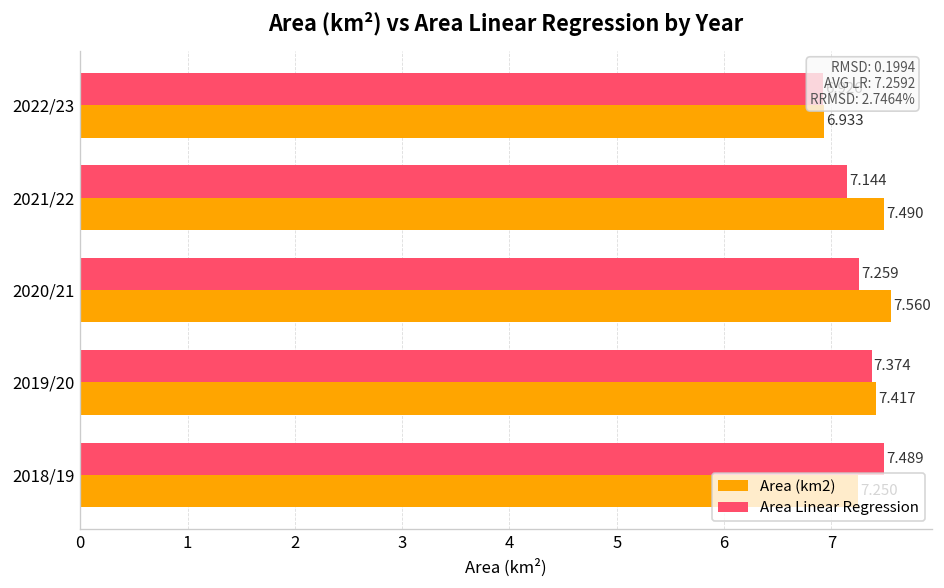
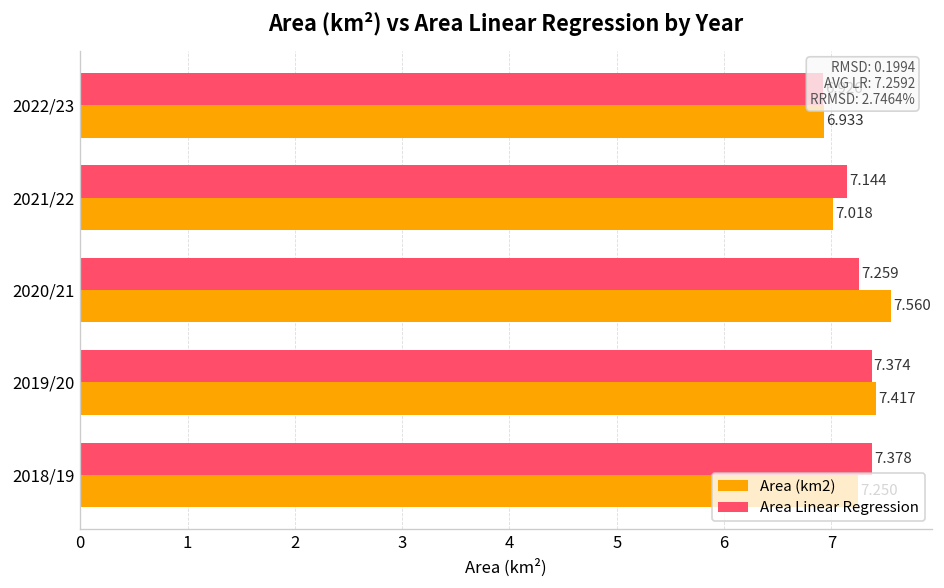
  {
    "Area (km2)": {
      "2022/23": 6.933,
-     "2021/22": 7.490,
+     "2021/22": 7.018,
      "2020/21": 7.560,
      "2019/20": 7.417
    },
    "Area Linear Regression": {
      "2021/22": 7.144,
      "2020/21": 7.259,
      "2019/20": 7.374,
-     "2018/19": 7.489
+     "2018/19": 7.378
    }
  }
